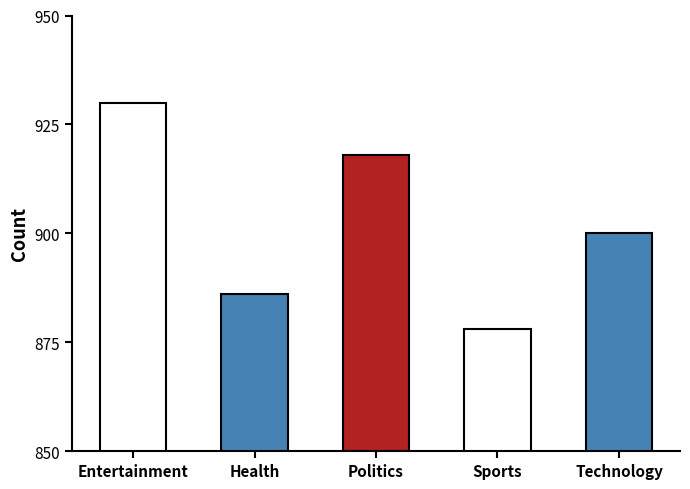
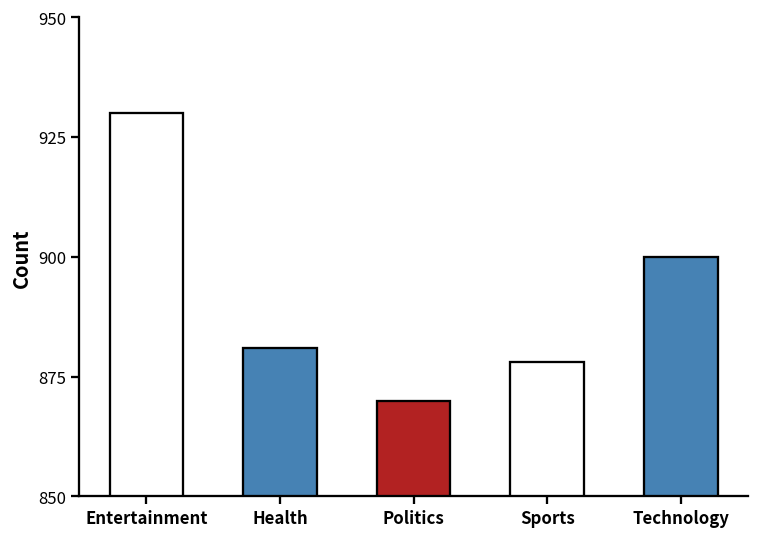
  {
    "Entertainment": 930,
-   "Health": 886,
-   "Politics": 918,
+   "Health": 881,
+   "Politics": 870,
    "Sports": 878,
    "Technology": 900
  }
